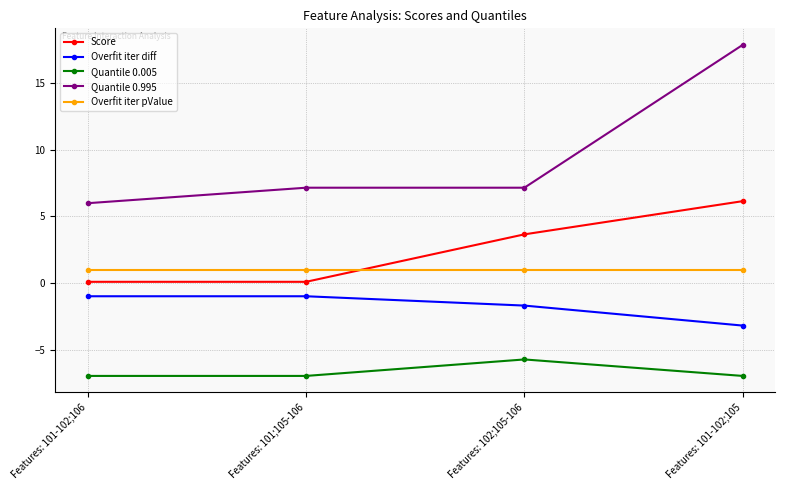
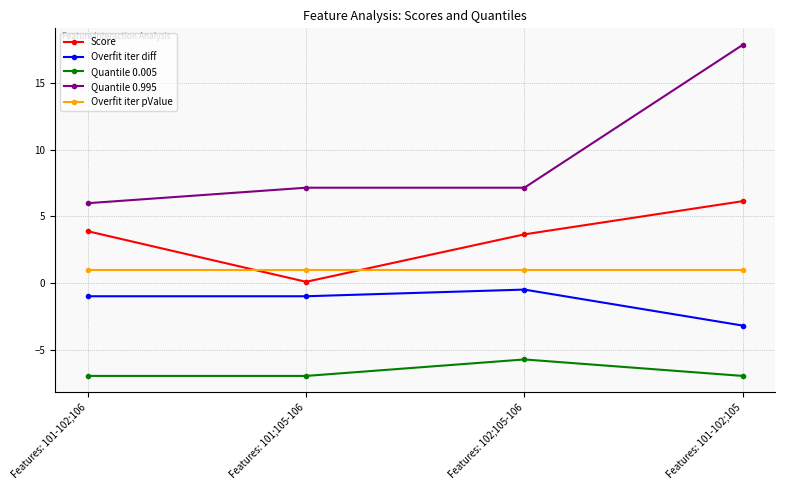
  {
    "Score": {
-     "Features: 101-102;106": 0.1,
+     "Features: 101-102;106": 3.9,
      "Features: 101;105-106": 0.1,
      "Features: 102;105-106": 3.6,
      "Features: 101-102;105": 6.1
    },
    "Overfit iter diff": {
      "Features: 101-102;106": -1.0,
      "Features: 101;105-106": -1.0,
-     "Features: 102;105-106": -1.7,
+     "Features: 102;105-106": -0.5,
      "Features: 101-102;105": -3.2
    },
    "Quantile 0.005": {
      "Features: 101-102;106": -7.0,
      "Features: 101;105-106": -7.0,
      "Features: 102;105-106": -5.7,
      "Features: 101-102;105": -7.0
    },
    "Quantile 0.995": {
      "Features: 101-102;106": 6.0,
      "Features: 101;105-106": 7.1,
      "Features: 102;105-106": 7.1,
      "Features: 101-102;105": 17.9
    },
    "Overfit iter pValue": {
      "Features: 101-102;106": 1.0,
      "Features: 101;105-106": 1.0,
      "Features: 102;105-106": 1.0,
      "Features: 101-102;105": 1.0
    }
  }
